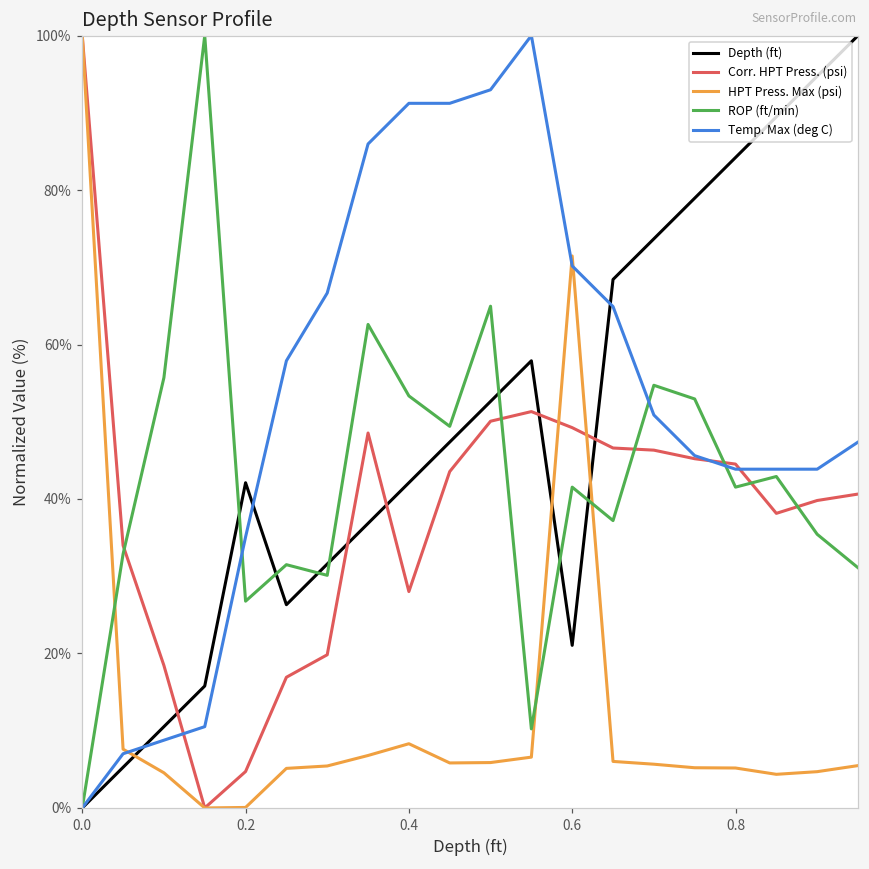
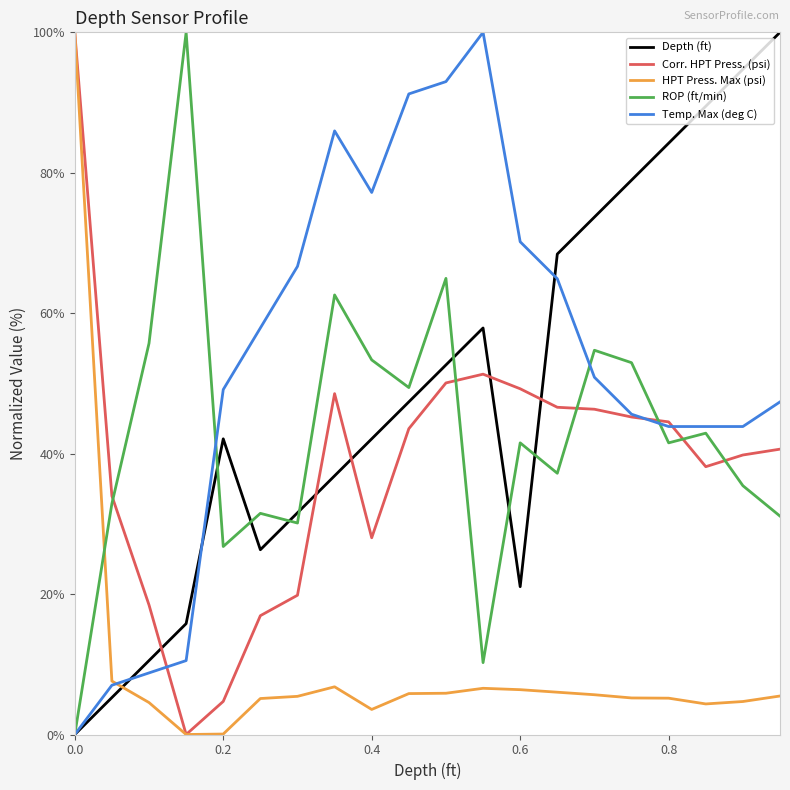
  {
    "Depth (ft)": {
      "0.2": "42%",
      "0.4": "42%",
      "0.6": "21%",
      "0.8": "84%"
    },
    "Corr. HPT Press. (psi)": {
      "0.2": "5%",
      "0.4": "28%",
      "0.6": "49%",
      "0.8": "45%"
    },
    "HPT Press. Max (psi)": {
      "0.2": "0%",
-     "0.4": "8%",
-     "0.6": "71%",
+     "0.4": "4%",
+     "0.6": "6%",
      "0.8": "5%"
    },
    "ROP (ft/min)": {
      "0.2": "27%",
      "0.4": "53%",
      "0.6": "42%",
      "0.8": "42%"
    },
    "Temp. Max (deg C)": {
-     "0.2": "35%",
-     "0.4": "91%",
+     "0.2": "49%",
+     "0.4": "77%",
      "0.6": "70%",
      "0.8": "44%"
    }
  }
